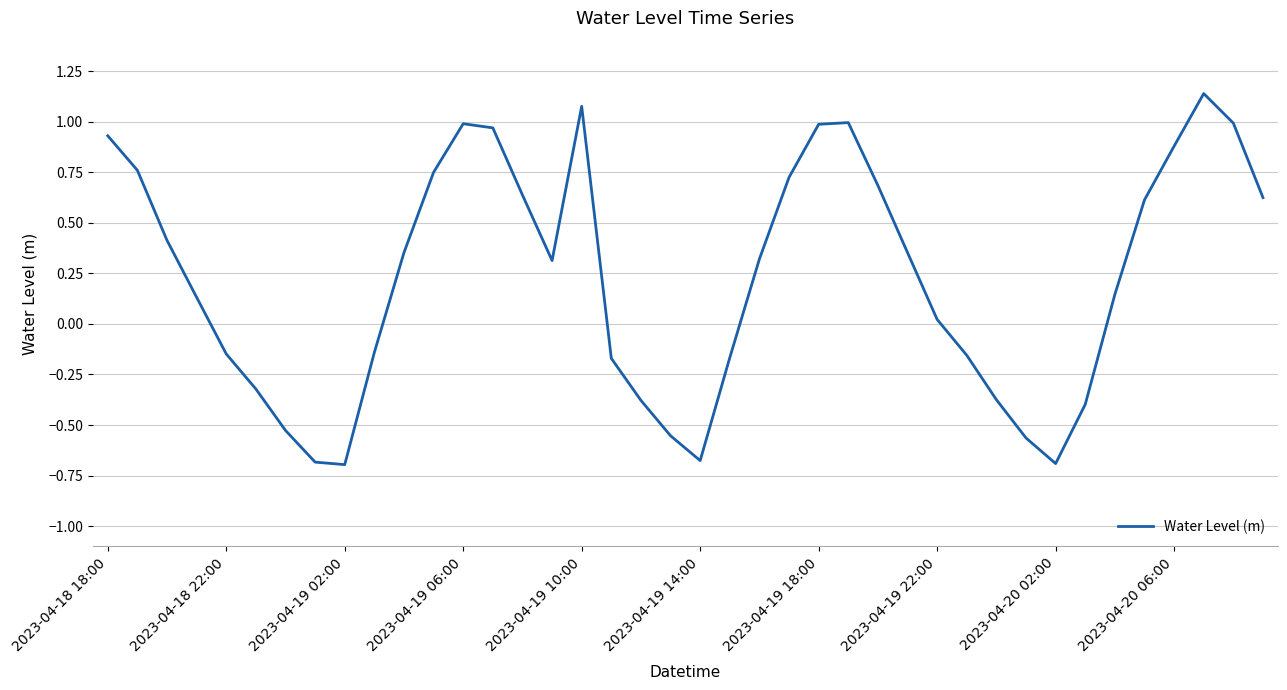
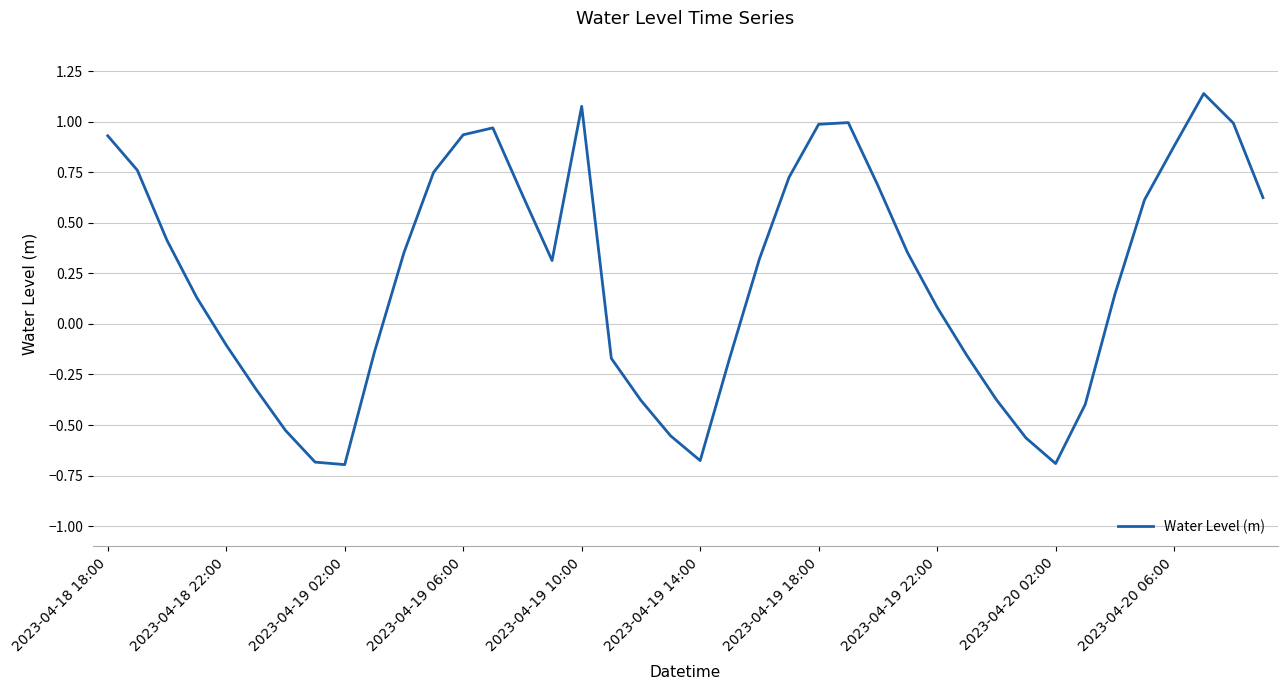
  {
    "2023-04-18 18:00": 0.93,
-   "2023-04-18 22:00": -0.15,
+   "2023-04-18 22:00": -0.10,
    "2023-04-19 02:00": -0.70,
-   "2023-04-19 06:00": 0.99,
+   "2023-04-19 06:00": 0.93,
    "2023-04-19 10:00": 1.08,
    "2023-04-19 14:00": -0.68,
    "2023-04-19 18:00": 0.99,
-   "2023-04-19 22:00": 0.02,
+   "2023-04-19 22:00": 0.08,
    "2023-04-20 02:00": -0.69,
    "2023-04-20 06:00": 0.88
  }
